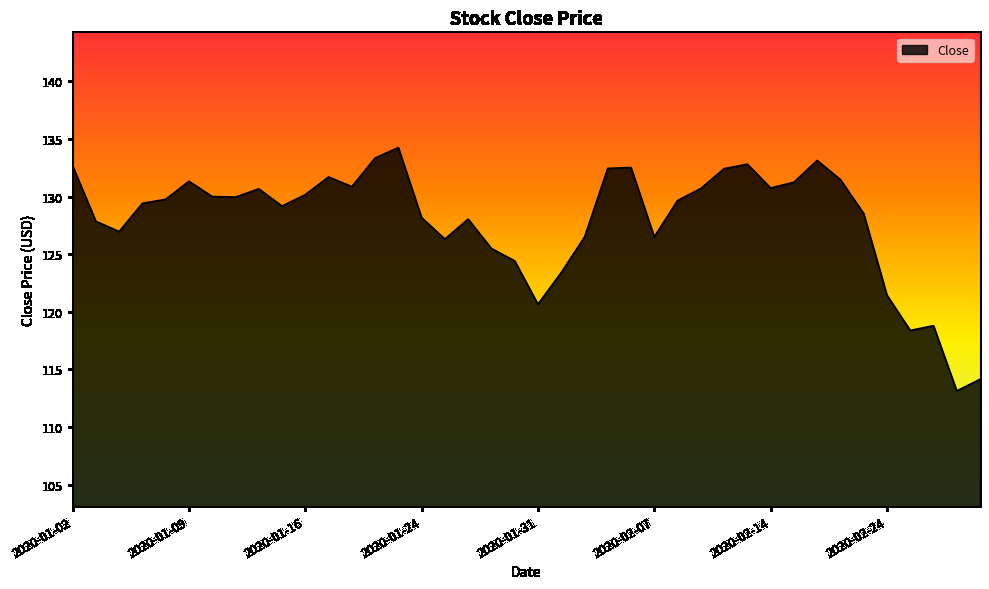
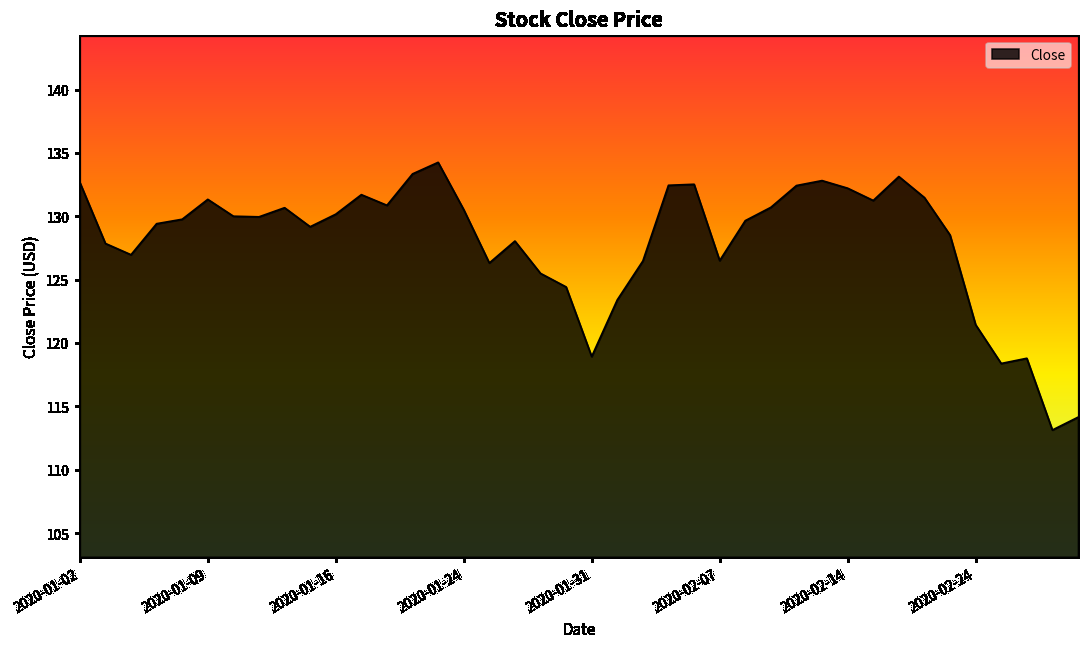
  {
    "2020-01-02": 132.7,
    "2020-01-09": 131.3,
    "2020-01-16": 130.2,
-   "2020-01-24": 128.2,
-   "2020-01-31": 120.7,
+   "2020-01-24": 130.5,
+   "2020-01-31": 118.9,
    "2020-02-07": 126.5,
-   "2020-02-14": 130.7,
+   "2020-02-14": 132.2,
    "2020-02-24": 121.4
  }
